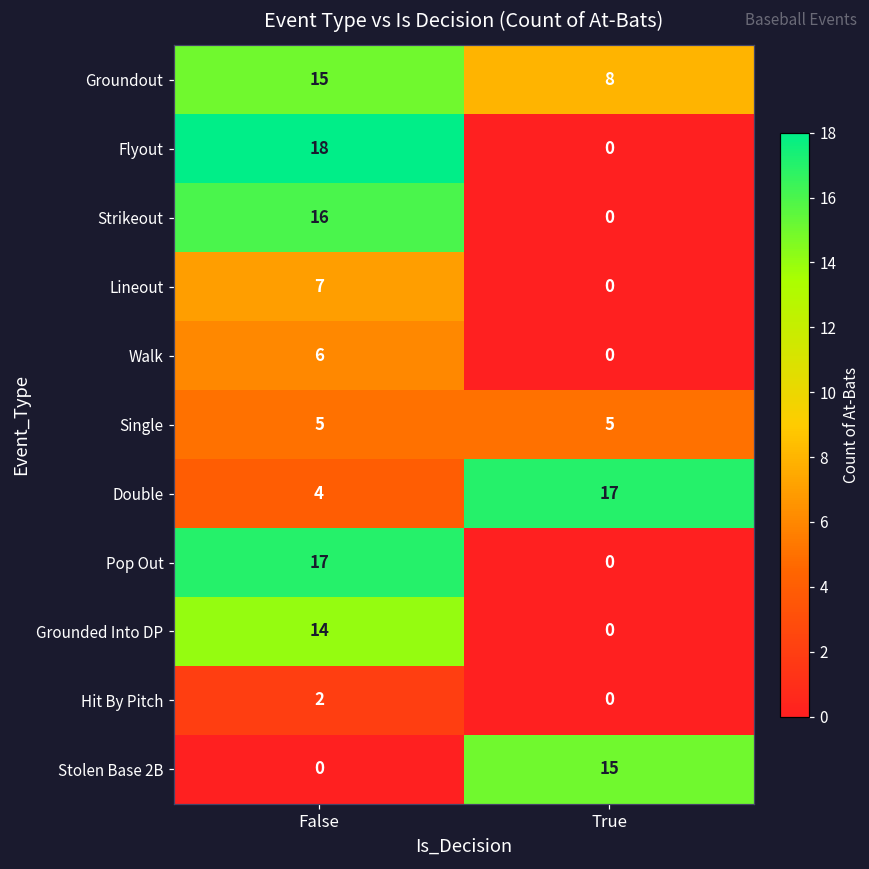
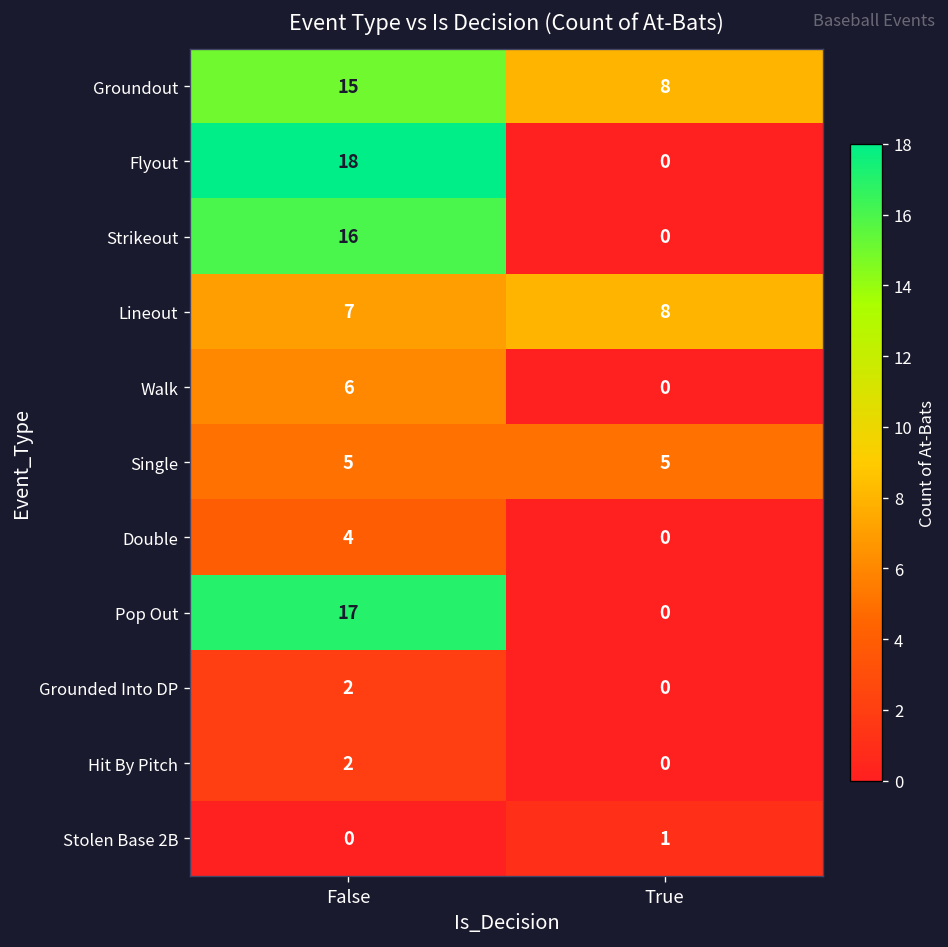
  {
    "Groundout": {
      "False": 15,
      "True": 8
    },
    "Flyout": {
      "False": 18,
      "True": 0
    },
    "Strikeout": {
      "False": 16,
      "True": 0
    },
    "Lineout": {
      "False": 7,
-     "True": 0
+     "True": 8
    },
    "Walk": {
      "False": 6,
      "True": 0
    },
    "Single": {
      "False": 5,
      "True": 5
    },
    "Double": {
      "False": 4,
-     "True": 17
+     "True": 0
    },
    "Pop Out": {
      "False": 17,
      "True": 0
    },
    "Grounded Into DP": {
-     "False": 14,
+     "False": 2,
      "True": 0
    },
    "Hit By Pitch": {
      "False": 2,
      "True": 0
    },
    "Stolen Base 2B": {
      "False": 0,
-     "True": 15
+     "True": 1
    }
  }
